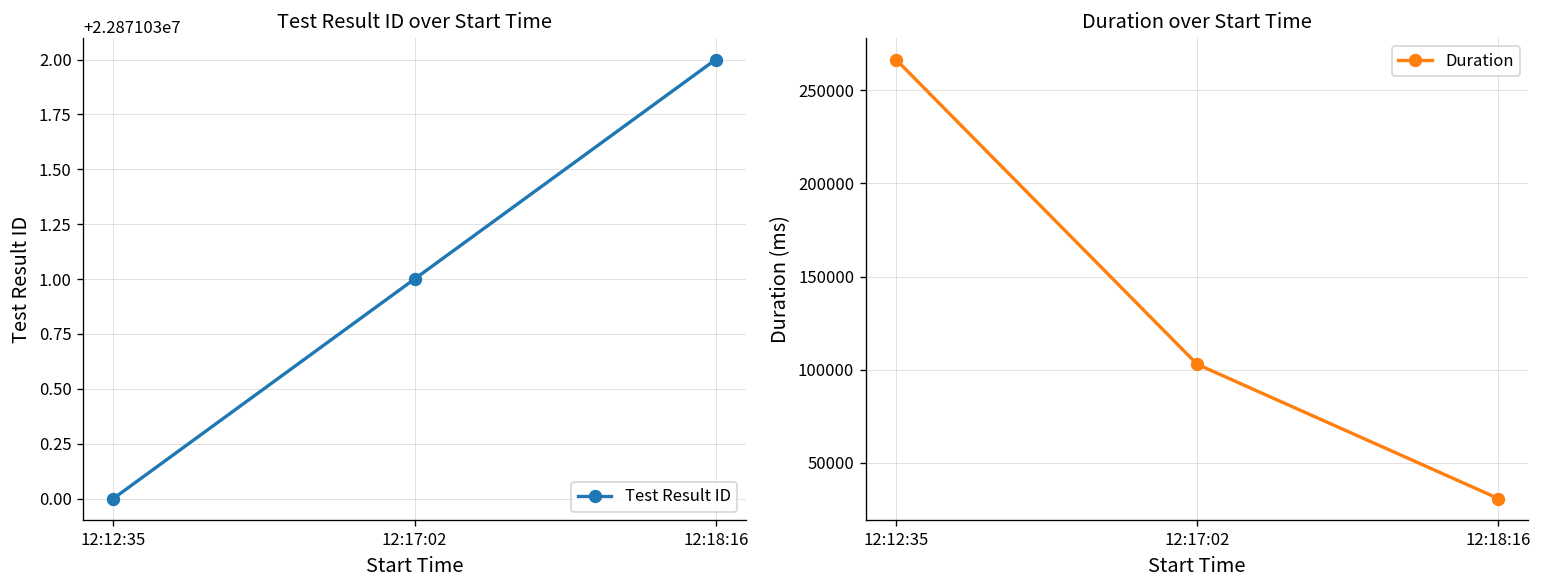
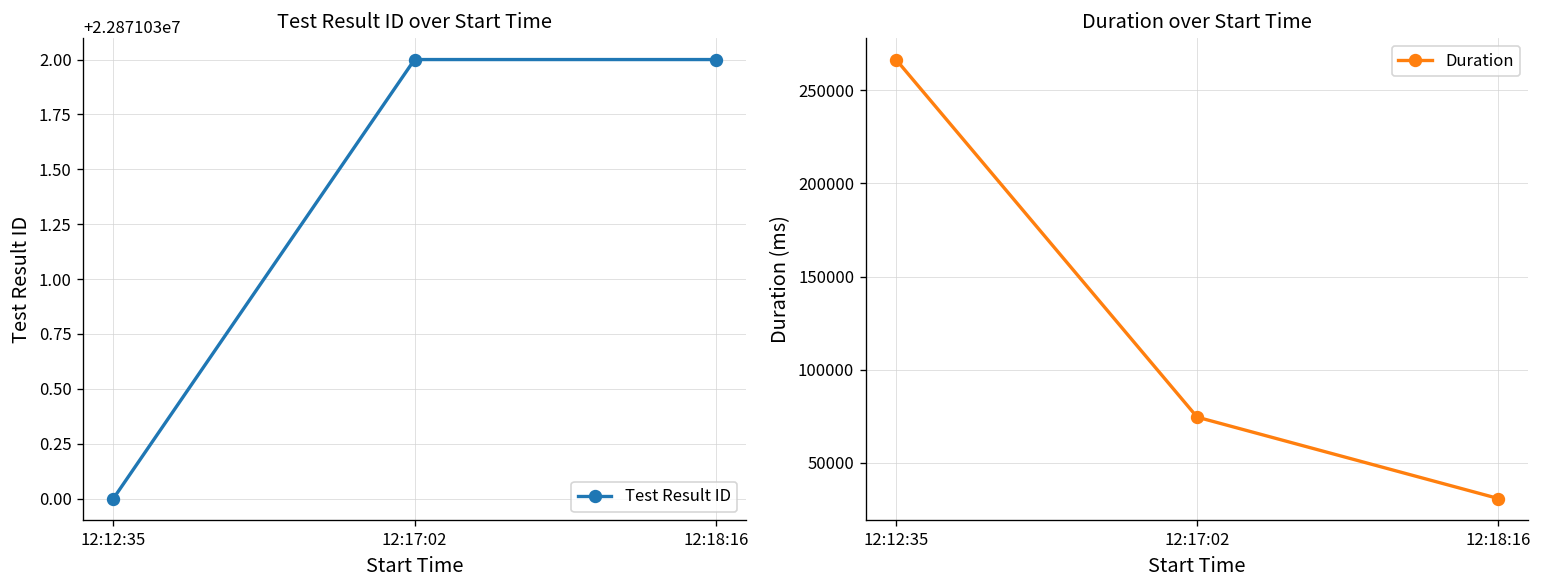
  {
    "Test Result ID over Start Time": {
      "12:12:35": 22871030,
-     "12:17:02": 22871031,
+     "12:17:02": 22871032,
      "12:18:16": 22871032
    },
    "Duration over Start Time": {
      "12:12:35": 267000,
-     "12:17:02": 103000,
+     "12:17:02": 75000,
      "12:18:16": 31000
    }
  }
